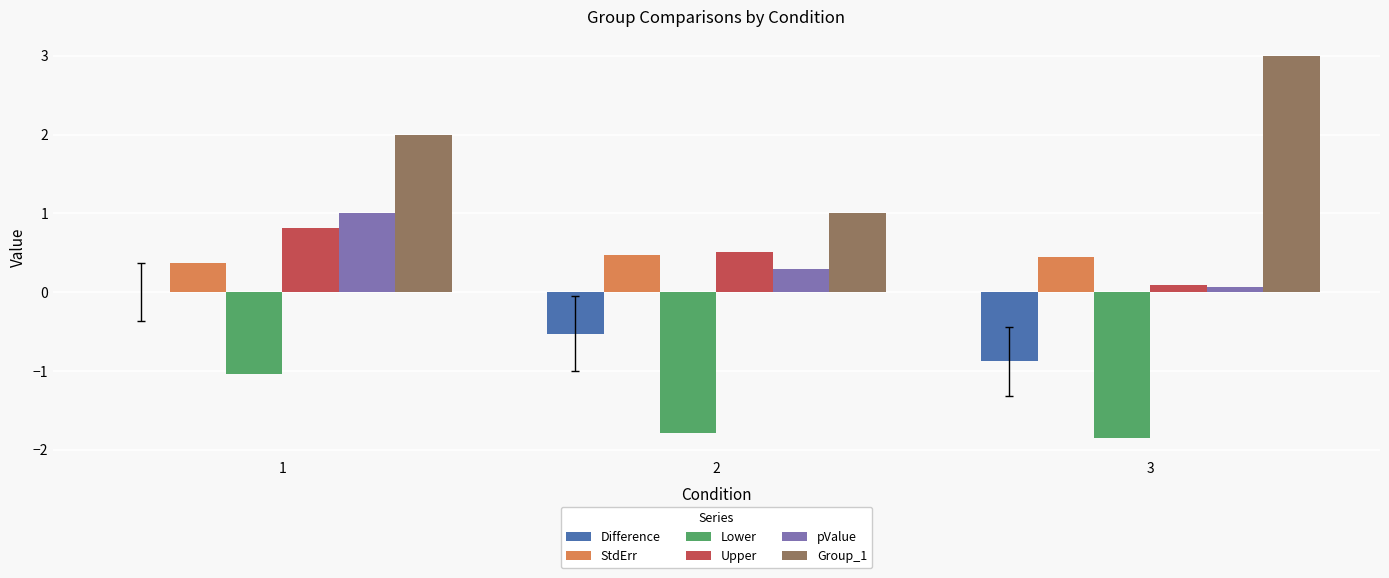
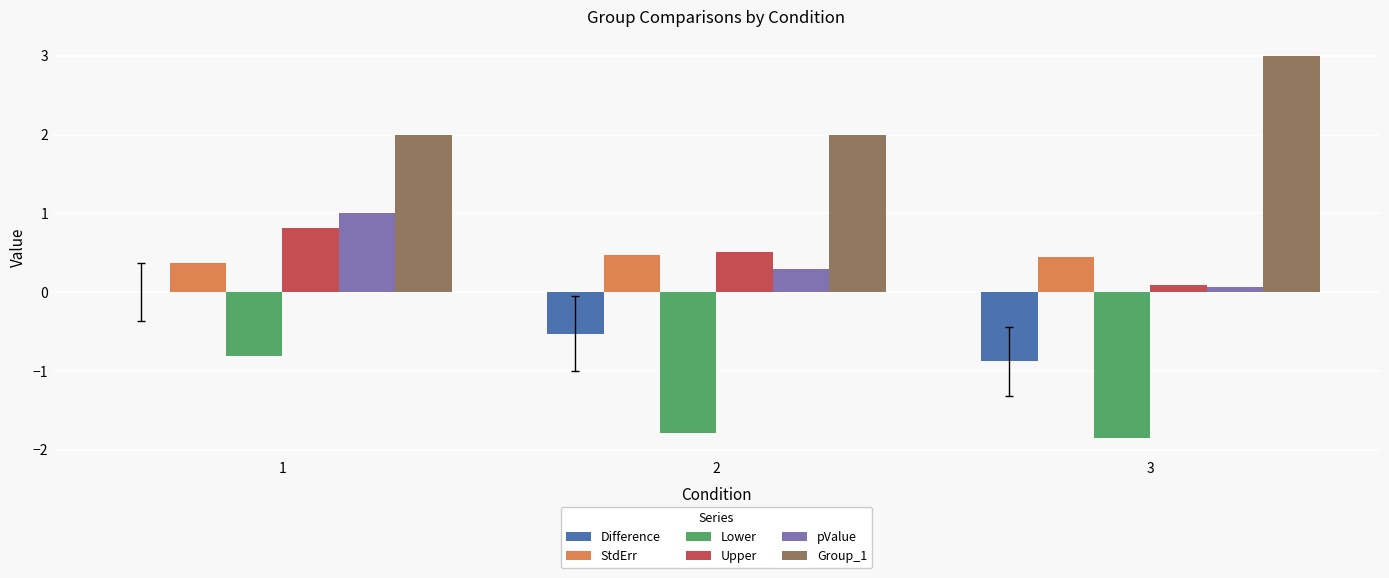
  {
    "Lower": {
-     "1": -1.0,
+     "1": -0.8,
      "2": -1.8,
      "3": -1.8
    },
    "Group_1": {
      "1": 2,
-     "2": 1,
+     "2": 2,
      "3": 3
    }
  }
